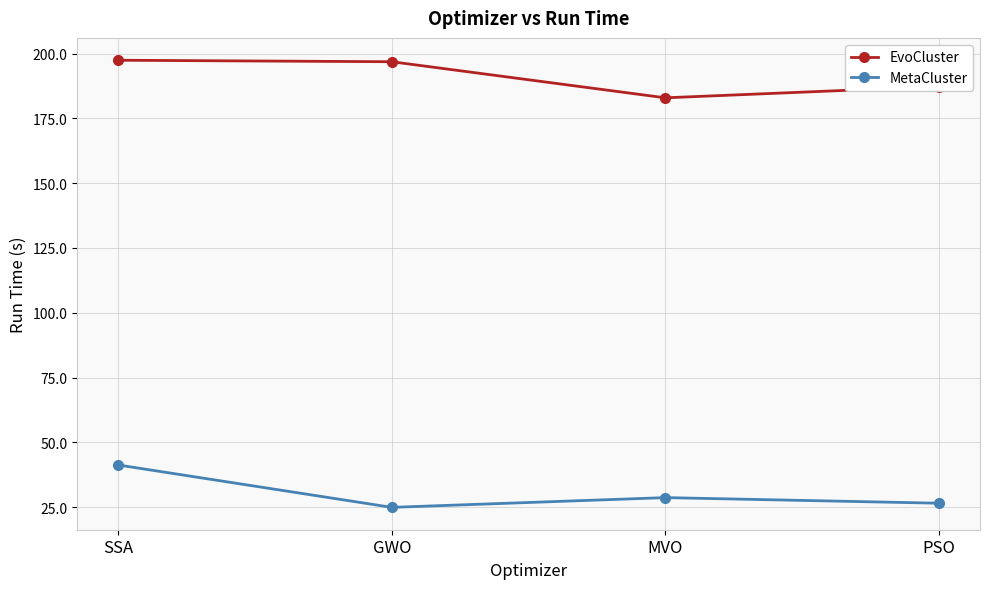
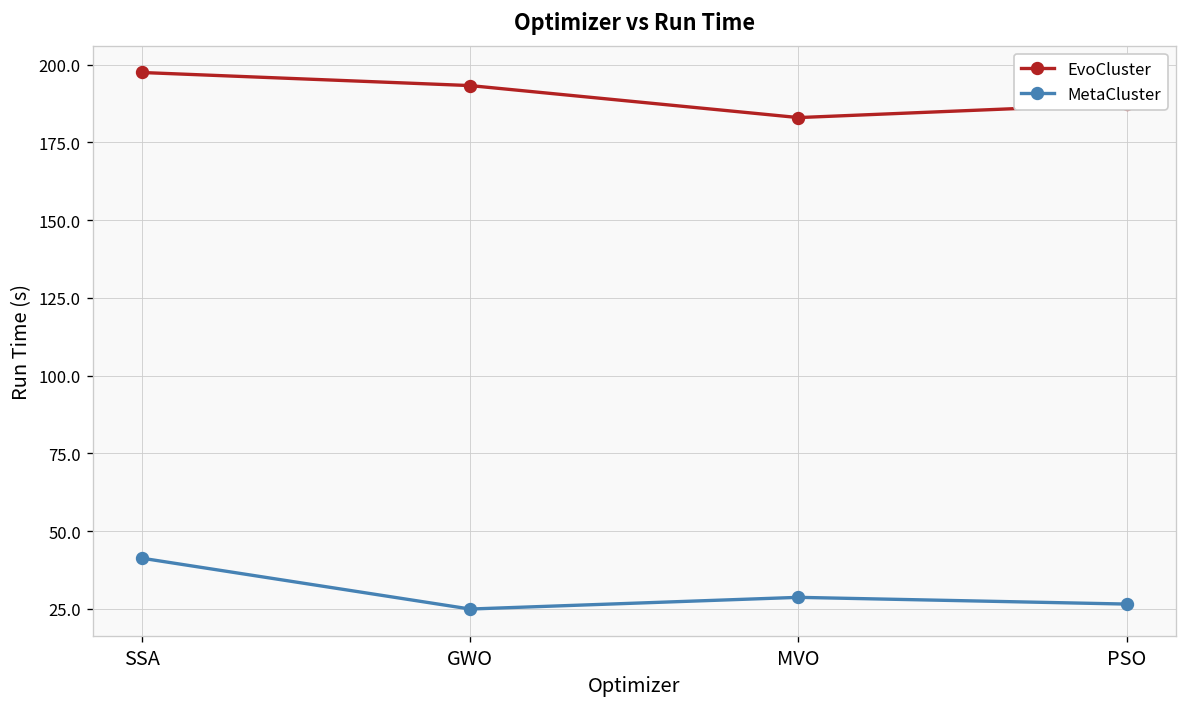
  {
    "EvoCluster": {
      "SSA": 197,
-     "GWO": 197,
+     "GWO": 193,
      "MVO": 183
    },
    "MetaCluster": {
      "SSA": 41,
      "GWO": 25,
      "MVO": 29,
      "PSO": 27
    }
  }
